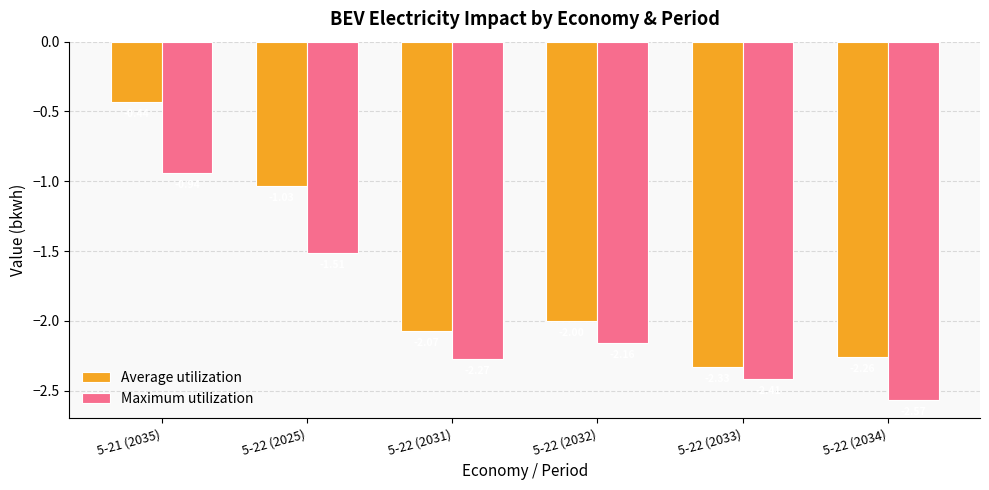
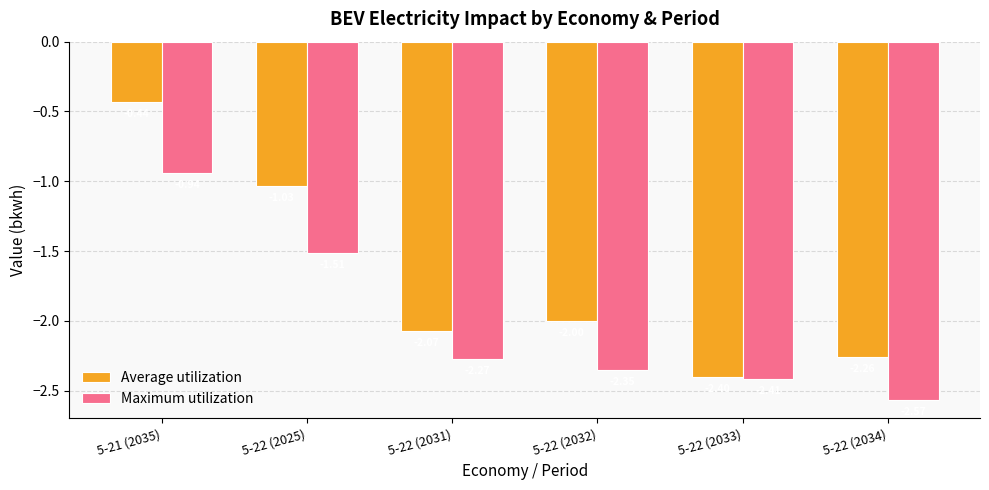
  {
    "Average utilization": {
      "5-21 (2035)": -0.44,
      "5-22 (2025)": -1.03,
      "5-22 (2031)": -2.07,
      "5-22 (2032)": -2.00,
-     "5-22 (2033)": -2.33,
+     "5-22 (2033)": -2.40,
      "5-22 (2034)": -2.26
    },
    "Maximum utilization": {
      "5-21 (2035)": -0.94,
      "5-22 (2025)": -1.51,
      "5-22 (2031)": -2.27,
-     "5-22 (2032)": -2.16,
+     "5-22 (2032)": -2.35,
      "5-22 (2033)": -2.41,
      "5-22 (2034)": -2.57
    }
  }
